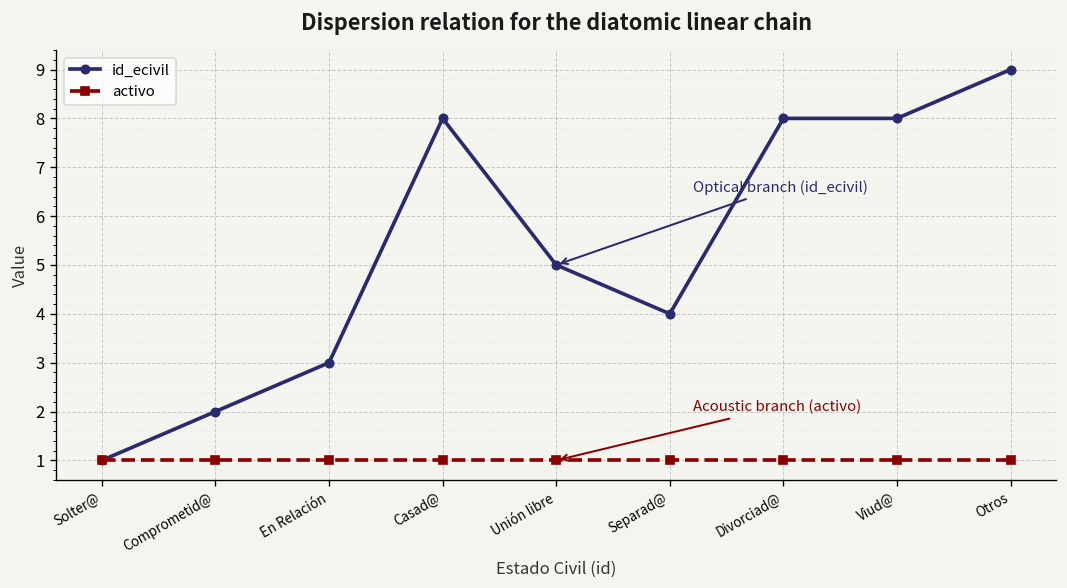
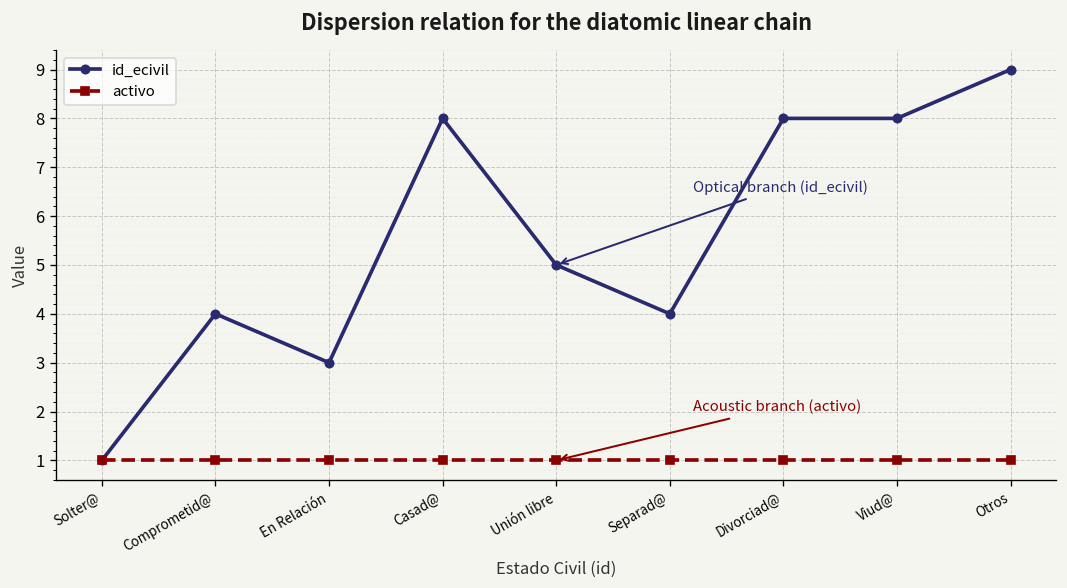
  {
    "id_ecivil": {
-     "Comprometid@": 2,
+     "Comprometid@": 4,
      "En Relación": 3,
      "Casad@": 8,
      "Unión libre": 5,
      "Separad@": 4,
      "Divorciad@": 8,
      "Viud@": 8,
      "Otros": 9
    },
    "activo": {
      "Comprometid@": 1,
      "En Relación": 1,
      "Casad@": 1,
      "Unión libre": 1,
      "Separad@": 1,
      "Divorciad@": 1,
      "Viud@": 1,
      "Otros": 1
    }
  }
